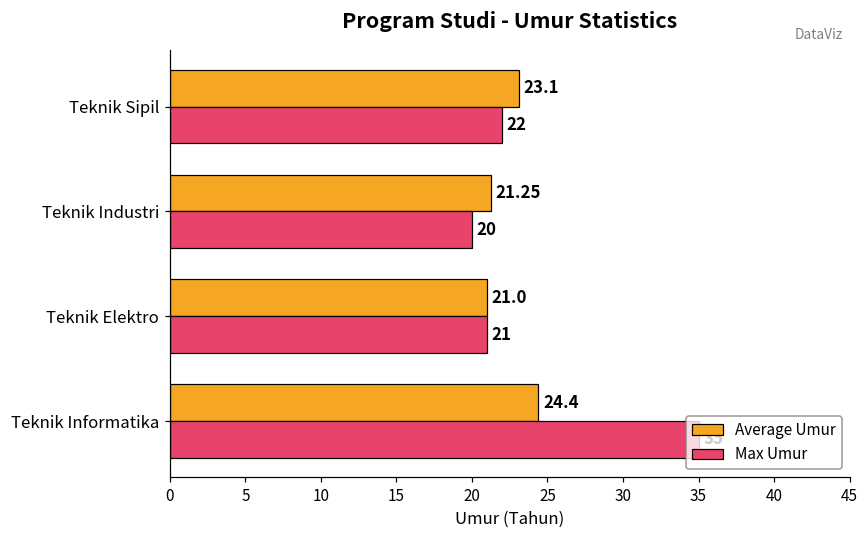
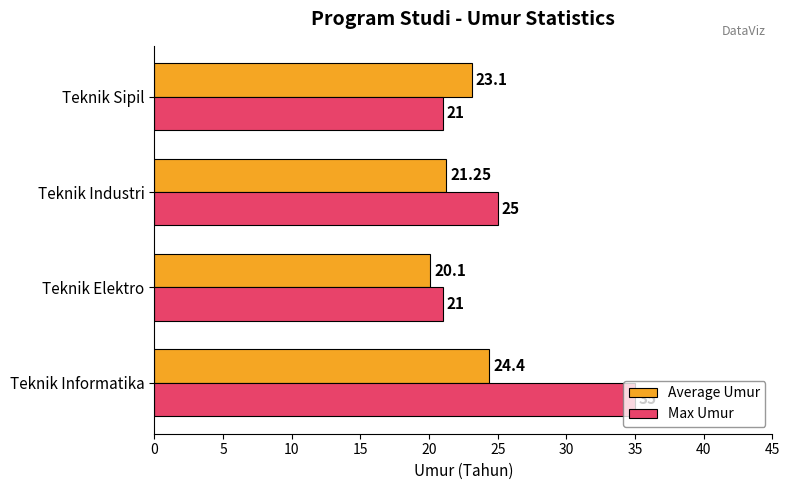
  {
    "Average Umur": {
      "Teknik Sipil": 23.1,
      "Teknik Industri": 21.25,
-     "Teknik Elektro": 21.0,
+     "Teknik Elektro": 20.1,
      "Teknik Informatika": 24.4
    },
    "Max Umur": {
-     "Teknik Sipil": 22,
-     "Teknik Industri": 20,
+     "Teknik Sipil": 21,
+     "Teknik Industri": 25,
      "Teknik Elektro": 21
    }
  }
